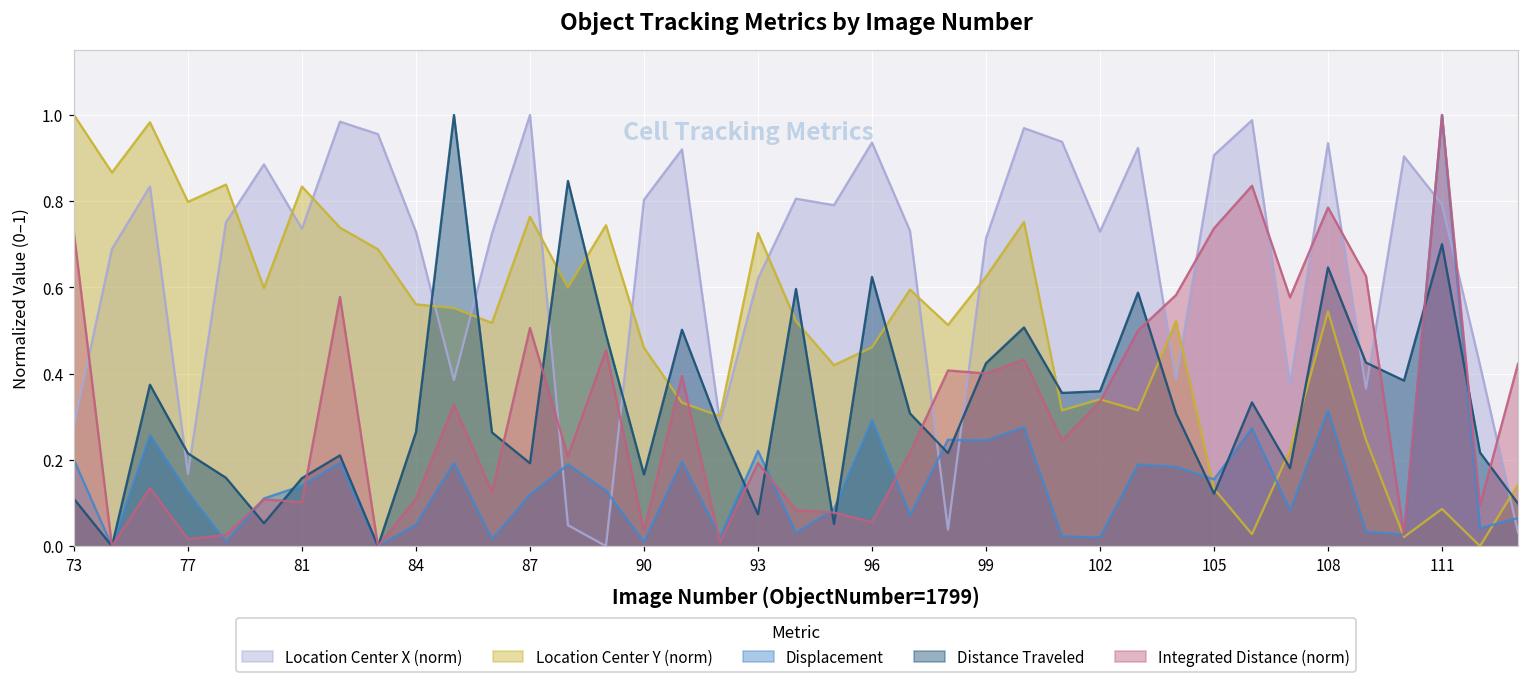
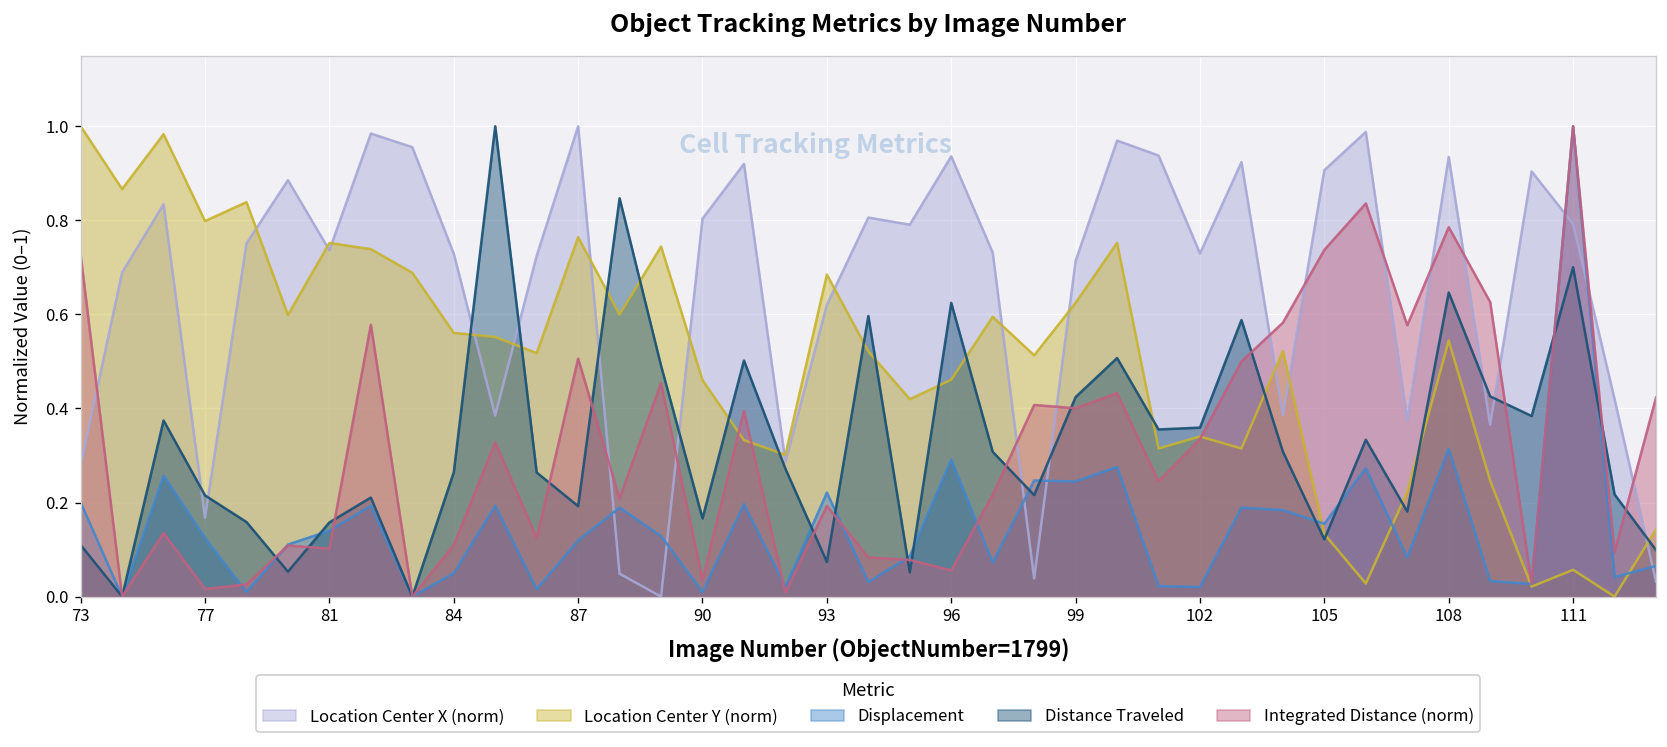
  {
    "Location Center X (norm)": {
      "73": 0.28,
      "77": 0.17,
      "81": 0.74,
      "84": 0.73,
      "87": 1.00,
      "90": 0.80,
      "93": 0.62,
      "96": 0.94,
      "99": 0.71,
      "102": 0.73,
      "105": 0.91,
      "108": 0.93,
      "111": 0.79
    },
    "Location Center Y (norm)": {
      "73": 1.00,
      "77": 0.80,
-     "81": 0.83,
+     "81": 0.75,
      "84": 0.56,
      "87": 0.76,
      "90": 0.46,
-     "93": 0.73,
+     "93": 0.68,
      "96": 0.46,
      "99": 0.62,
      "105": 0.13,
      "108": 0.54,
-     "111": 0.09
+     "111": 0.06
    },
    "Displacement": {
      "73": 0.20,
      "77": 0.12,
      "81": 0.14,
      "84": 0.05,
      "87": 0.12,
      "90": 0.01,
      "93": 0.22,
      "96": 0.29,
      "99": 0.24,
      "102": 0.02,
      "105": 0.15,
      "108": 0.31
    },
    "Distance Traveled": {
      "73": 0.11,
      "77": 0.22,
      "81": 0.16,
      "84": 0.26,
      "87": 0.19,
      "90": 0.17,
      "93": 0.07,
      "96": 0.62,
      "99": 0.42,
      "102": 0.36,
      "105": 0.12,
      "108": 0.65,
      "111": 0.70
    },
    "Integrated Distance (norm)": {
      "73": 0.73,
      "77": 0.02,
      "81": 0.10,
      "84": 0.11,
      "87": 0.51,
      "90": 0.04,
      "93": 0.19,
      "96": 0.06,
      "99": 0.40,
      "105": 0.74,
      "108": 0.79
    }
  }
